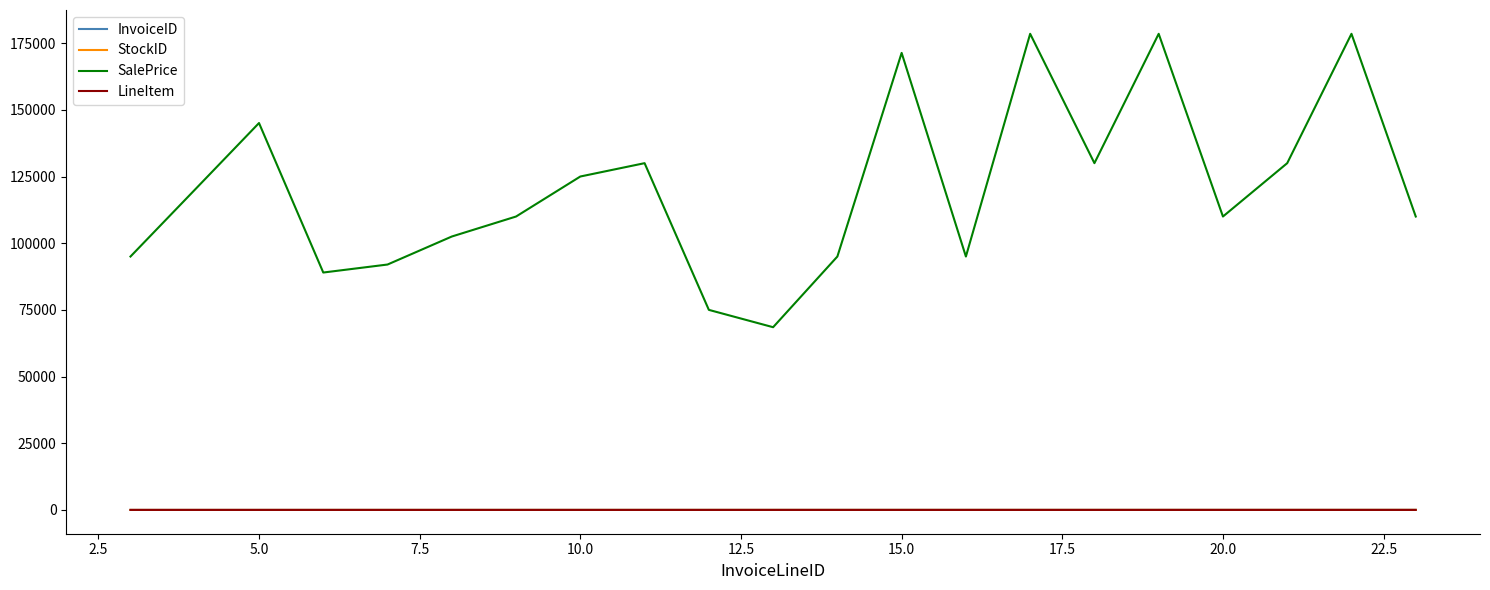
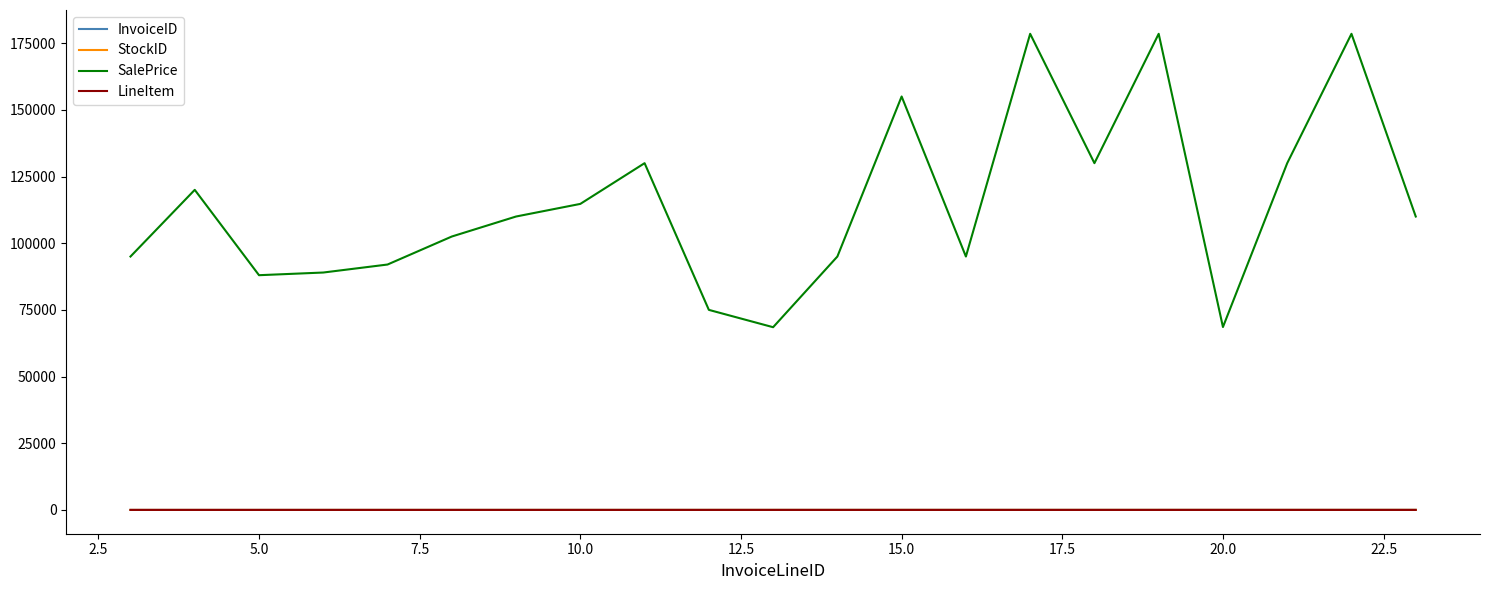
  {
    "LineItem": {
      "5.0": 0,
      "10.0": 0,
      "15.0": 0,
      "20.0": 0
    },
    "SalePrice": {
-     "5.0": 145000,
-     "10.0": 125000,
-     "15.0": 171000,
-     "20.0": 110000
+     "5.0": 88000,
+     "10.0": 115000,
+     "15.0": 155000,
+     "20.0": 69000
    }
  }
